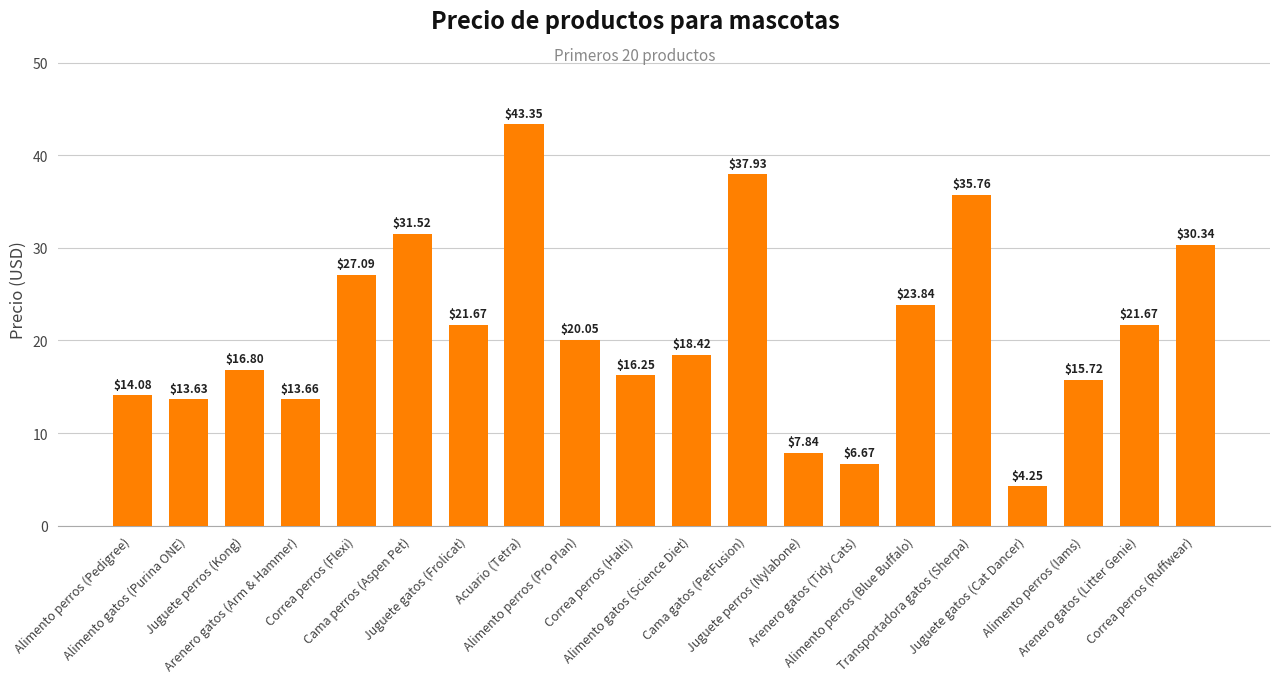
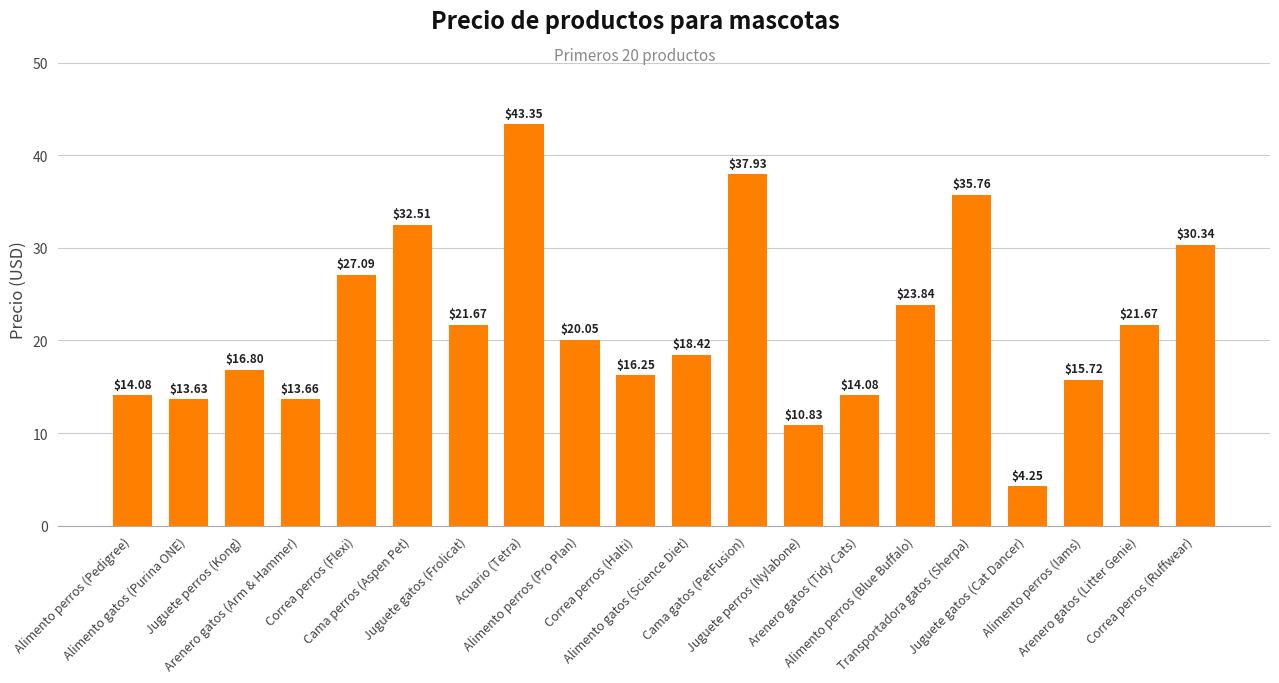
  {
    "Alimento perros (Pedigree)": "$14.08",
    "Alimento gatos (Purina ONE)": "$13.63",
    "Juguete perros (Kong)": "$16.80",
    "Arenero gatos (Arm & Hammer)": "$13.66",
    "Correa perros (Flexi)": "$27.09",
-   "Cama perros (Aspen Pet)": "$31.52",
+   "Cama perros (Aspen Pet)": "$32.51",
    "Juguete gatos (Frolicat)": "$21.67",
    "Acuario (Tetra)": "$43.35",
    "Alimento perros (Pro Plan)": "$20.05",
    "Correa perros (Halti)": "$16.25",
    "Alimento gatos (Science Diet)": "$18.42",
    "Cama gatos (PetFusion)": "$37.93",
-   "Juguete perros (Nylabone)": "$7.84",
-   "Arenero gatos (Tidy Cats)": "$6.67",
+   "Juguete perros (Nylabone)": "$10.83",
+   "Arenero gatos (Tidy Cats)": "$14.08",
    "Alimento perros (Blue Buffalo)": "$23.84",
    "Transportadora gatos (Sherpa)": "$35.76",
    "Juguete gatos (Cat Dancer)": "$4.25",
    "Alimento perros (Iams)": "$15.72",
    "Arenero gatos (Litter Genie)": "$21.67",
    "Correa perros (Ruffwear)": "$30.34"
  }
